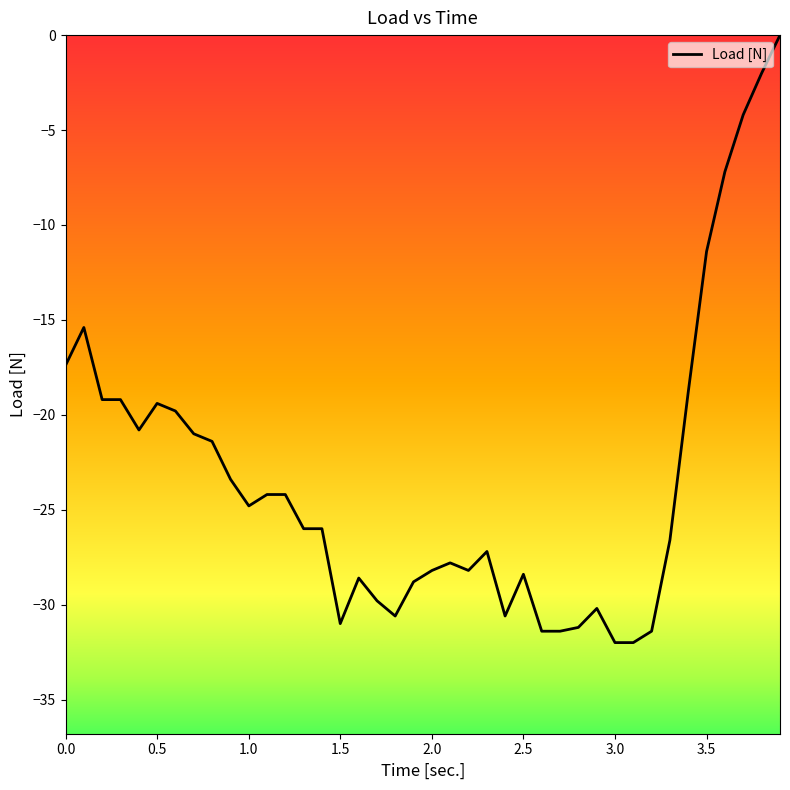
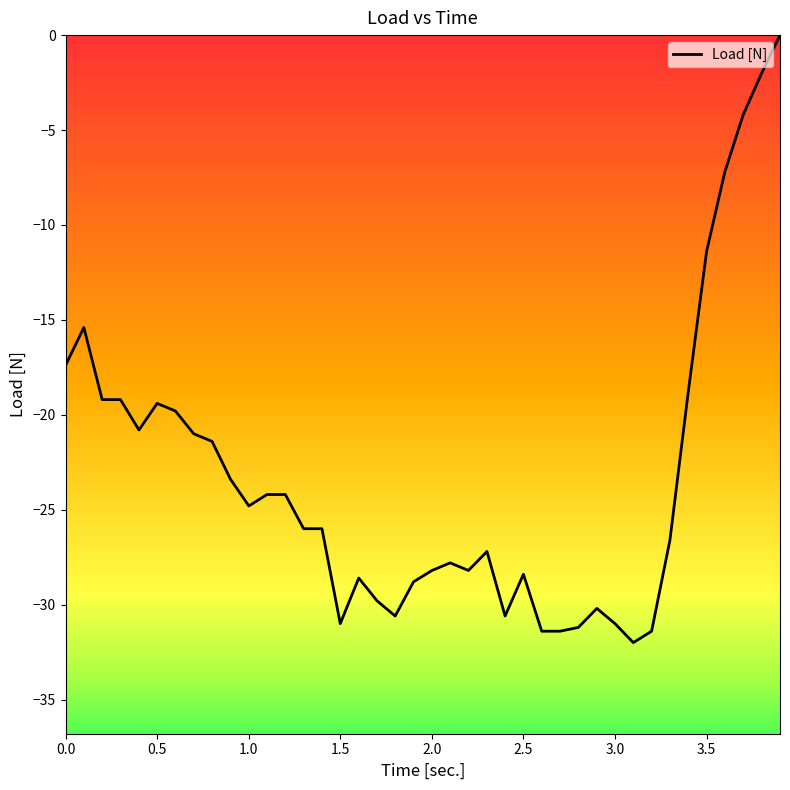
  {
    "0.0": -17.4,
    "0.5": -19.4,
    "1.0": -24.8,
    "1.5": -31,
    "2.0": -28.2,
    "2.5": -28.4,
-   "3.0": -32,
+   "3.0": -31,
    "3.5": -11.4
  }
